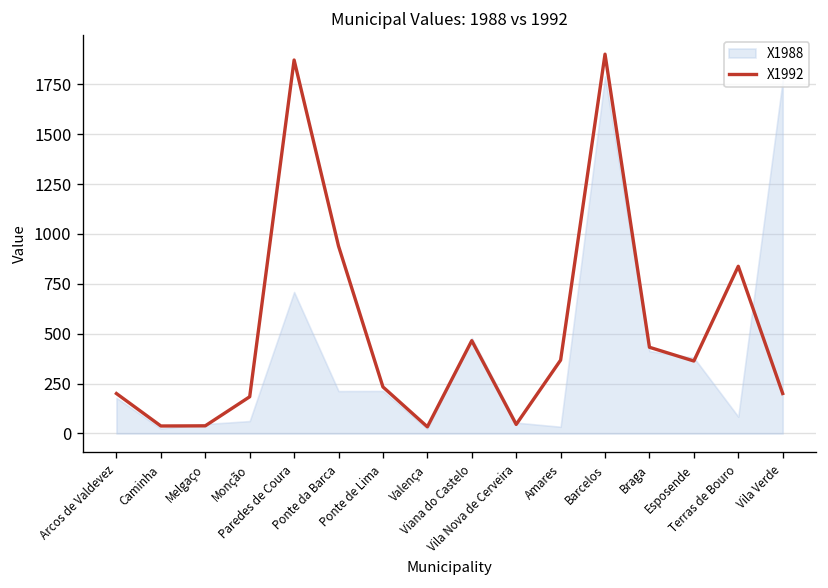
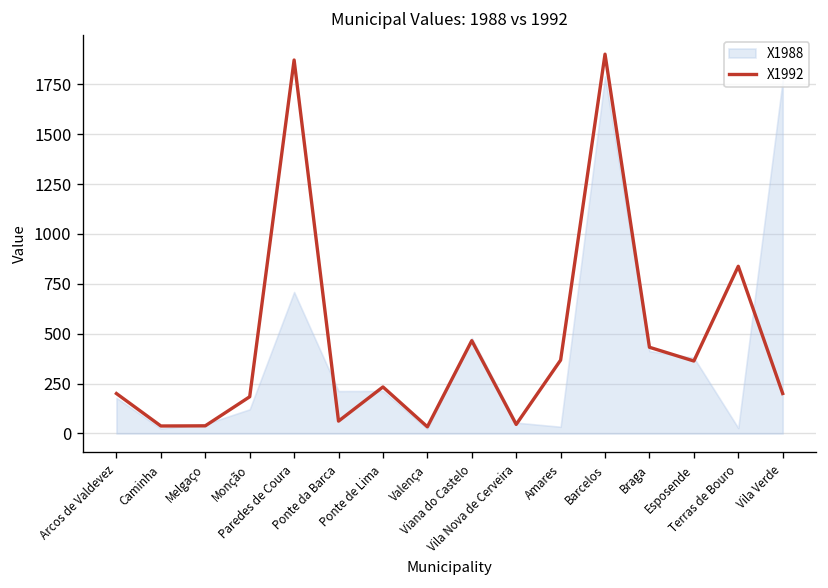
  {
    "X1992": {
      "Arcos de Valdevez": 200,
      "Monção": 180,
      "Paredes de Coura": 1870,
-     "Ponte da Barca": 940,
+     "Ponte da Barca": 60,
      "Ponte de Lima": 230,
      "Amares": 370,
      "Barcelos": 1900,
      "Braga": 430,
      "Esposende": 360,
      "Terras de Bouro": 840,
      "Vila Verde": 200
    },
    "X1988": {
      "Arcos de Valdevez": 180,
-     "Monção": 60,
+     "Monção": 120,
      "Paredes de Coura": 710,
      "Ponte da Barca": 210,
      "Ponte de Lima": 210,
      "Amares": 30,
      "Barcelos": 1790,
      "Braga": 410,
      "Esposende": 380,
-     "Terras de Bouro": 80
+     "Terras de Bouro": 30
    }
  }
